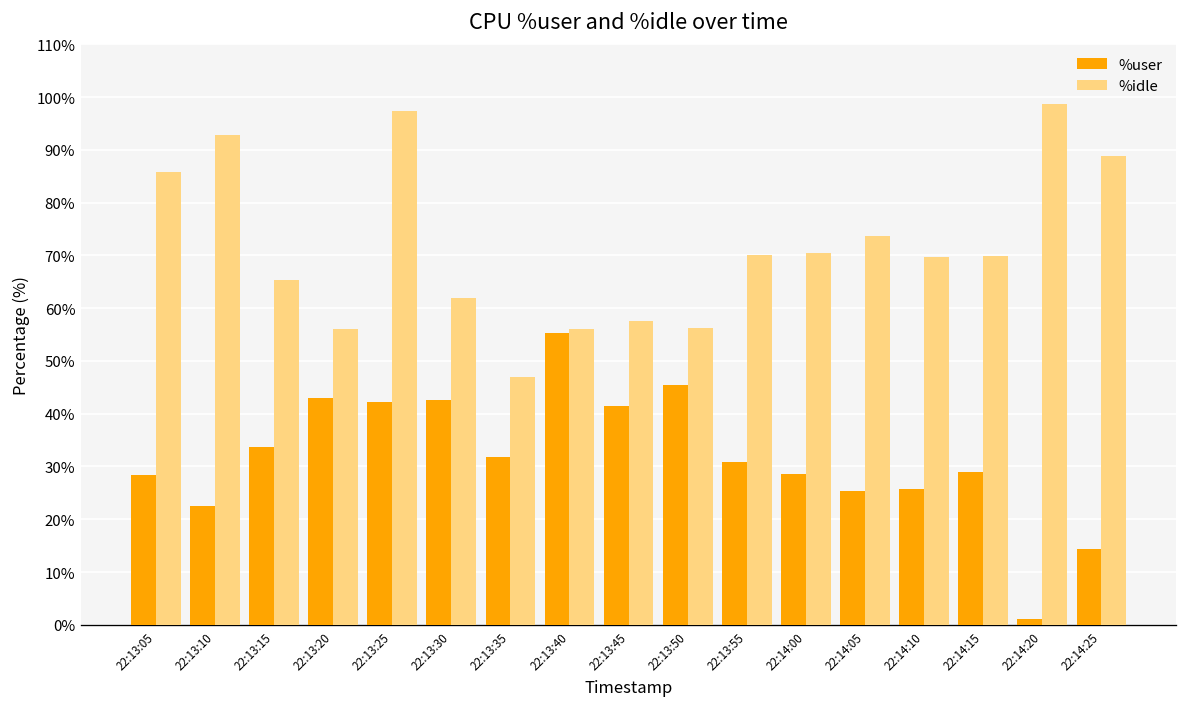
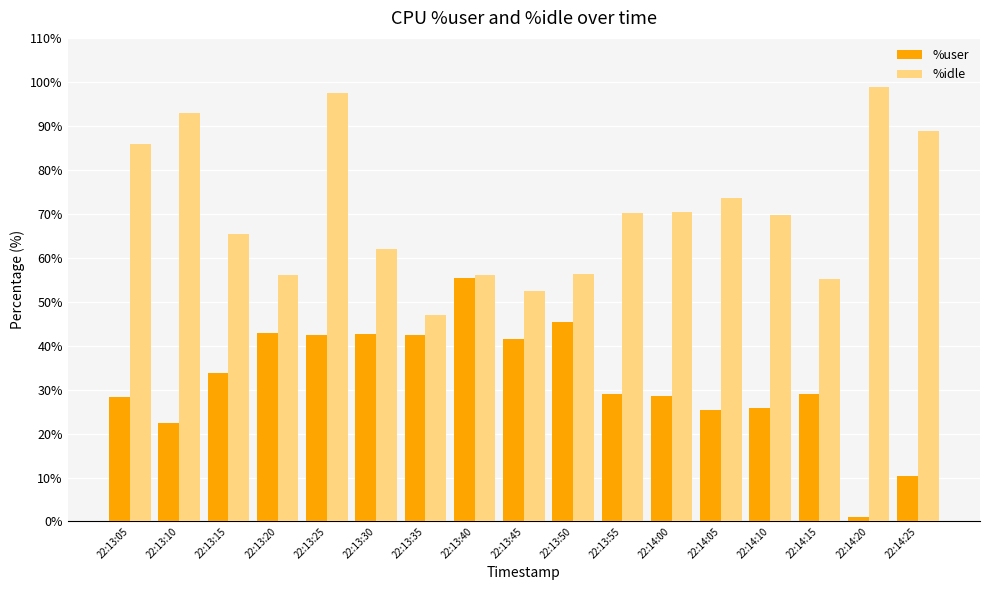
  {
    "%user": {
      "22:13:05": "28%",
      "22:13:10": "23%",
      "22:13:15": "34%",
      "22:13:20": "43%",
      "22:13:25": "42%",
      "22:13:30": "43%",
-     "22:13:35": "32%",
+     "22:13:35": "42%",
      "22:13:40": "55%",
      "22:13:45": "41%",
      "22:13:50": "45%",
-     "22:13:55": "31%",
+     "22:13:55": "29%",
      "22:14:00": "29%",
      "22:14:05": "25%",
      "22:14:10": "26%",
      "22:14:15": "29%",
      "22:14:20": "1%",
-     "22:14:25": "14%"
+     "22:14:25": "10%"
    },
    "%idle": {
      "22:13:05": "86%",
      "22:13:10": "93%",
      "22:13:15": "65%",
      "22:13:20": "56%",
      "22:13:25": "97%",
      "22:13:30": "62%",
      "22:13:35": "47%",
      "22:13:40": "56%",
-     "22:13:45": "58%",
+     "22:13:45": "52%",
      "22:13:50": "56%",
      "22:13:55": "70%",
      "22:14:00": "70%",
      "22:14:05": "74%",
      "22:14:10": "70%",
-     "22:14:15": "70%",
+     "22:14:15": "55%",
      "22:14:20": "99%",
      "22:14:25": "89%"
    }
  }
